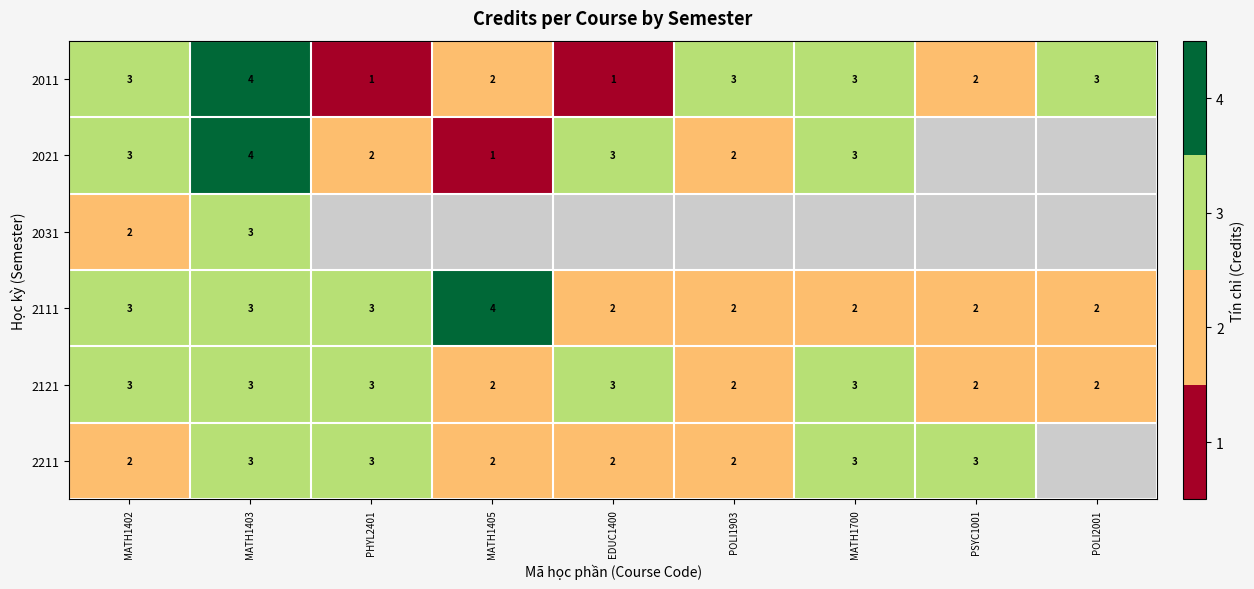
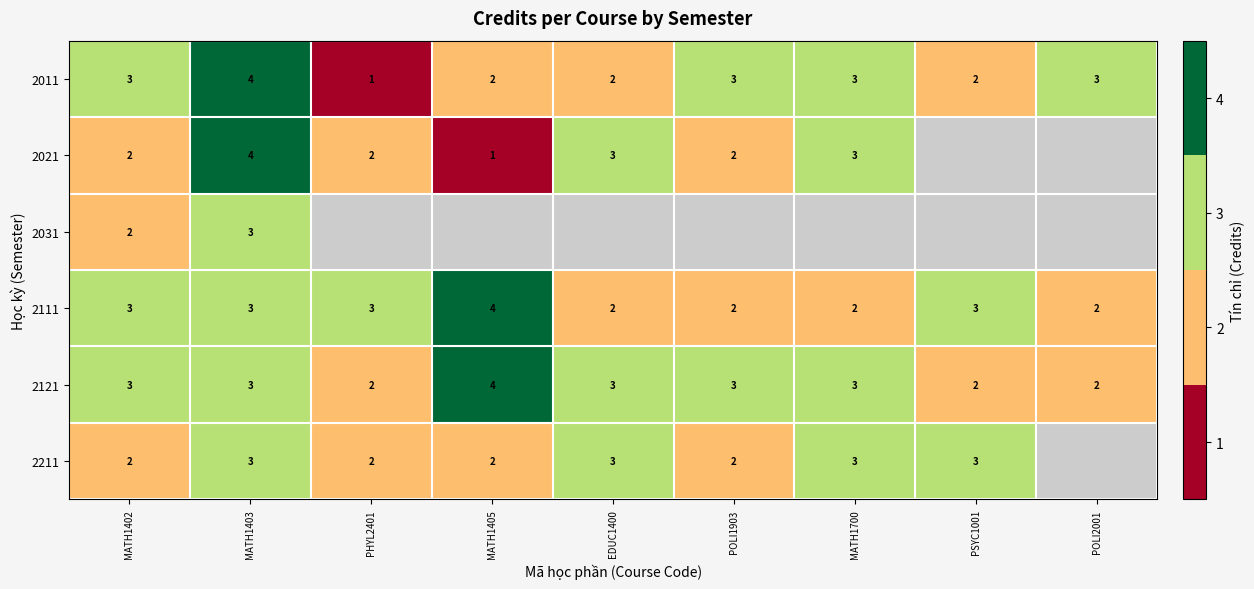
  {
    "2011": {
      "MATH1402": 3,
      "MATH1403": 4,
      "PHYL2401": 1,
      "MATH1405": 2,
-     "EDUC1400": 1,
+     "EDUC1400": 2,
      "POLI1903": 3,
      "MATH1700": 3,
      "PSYC1001": 2,
      "POLI2001": 3
    },
    "2021": {
-     "MATH1402": 3,
+     "MATH1402": 2,
      "MATH1403": 4,
      "PHYL2401": 2,
      "MATH1405": 1,
      "EDUC1400": 3,
      "POLI1903": 2,
      "MATH1700": 3
    },
    "2031": {
      "MATH1402": 2,
      "MATH1403": 3
    },
    "2111": {
      "MATH1402": 3,
      "MATH1403": 3,
      "PHYL2401": 3,
      "MATH1405": 4,
      "EDUC1400": 2,
      "POLI1903": 2,
      "MATH1700": 2,
-     "PSYC1001": 2,
+     "PSYC1001": 3,
      "POLI2001": 2
    },
    "2121": {
      "MATH1402": 3,
      "MATH1403": 3,
-     "PHYL2401": 3,
-     "MATH1405": 2,
+     "PHYL2401": 2,
+     "MATH1405": 4,
      "EDUC1400": 3,
-     "POLI1903": 2,
+     "POLI1903": 3,
      "MATH1700": 3,
      "PSYC1001": 2,
      "POLI2001": 2
    },
    "2211": {
      "MATH1402": 2,
      "MATH1403": 3,
-     "PHYL2401": 3,
+     "PHYL2401": 2,
      "MATH1405": 2,
-     "EDUC1400": 2,
+     "EDUC1400": 3,
      "POLI1903": 2,
      "MATH1700": 3,
      "PSYC1001": 3
    }
  }
